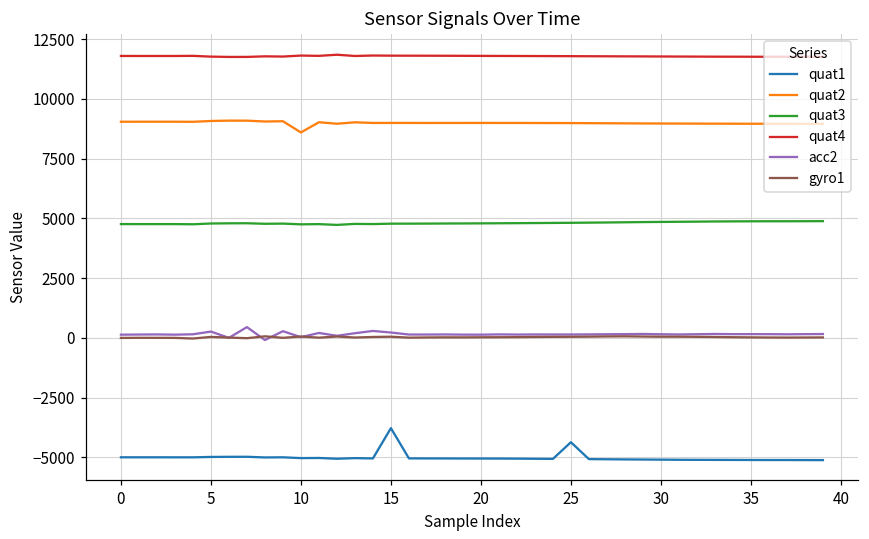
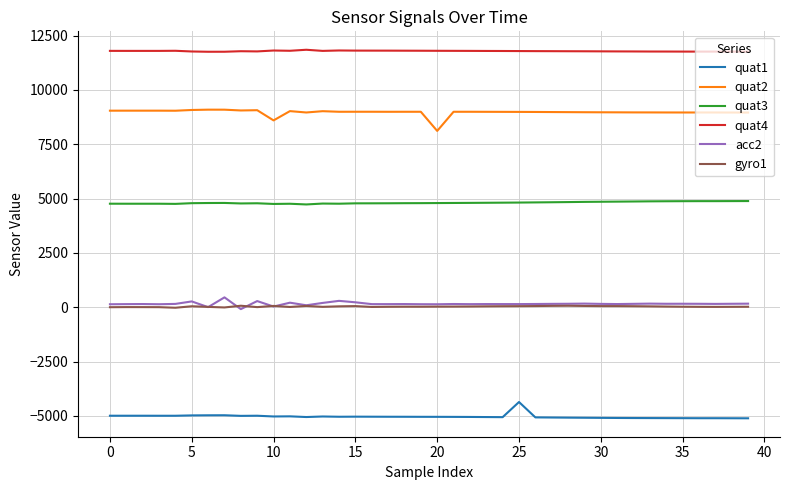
  {
    "quat1": {
      "0": -5000,
      "5": -5000,
      "10": -5000,
-     "15": -3800,
+     "15": -5000,
      "20": -5000,
      "25": -4400,
      "30": -5100,
      "35": -5100
    },
    "quat2": {
      "0": 9000,
      "5": 9100,
      "10": 8600,
      "15": 9000,
-     "20": 9000,
+     "20": 8100,
      "25": 9000,
      "30": 9000,
      "35": 9000
    },
    "quat3": {
      "0": 4800,
      "5": 4800,
      "10": 4800,
      "15": 4800,
      "20": 4800,
      "25": 4800,
      "30": 4900,
      "35": 4900
    },
    "quat4": {
      "0": 11800,
      "5": 11800,
      "10": 11800,
      "15": 11800,
      "20": 11800,
      "25": 11800,
      "30": 11800,
      "35": 11800
    },
    "acc2": {
      "0": 100,
      "5": 300,
      "15": 200,
      "35": 200
    },
    "gyro1": {
      "0": 0,
      "5": 0,
      "15": 100,
      "35": 0
    }
  }
